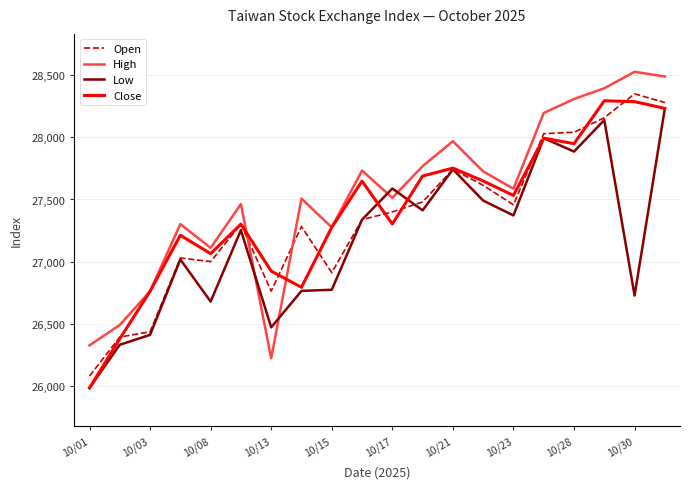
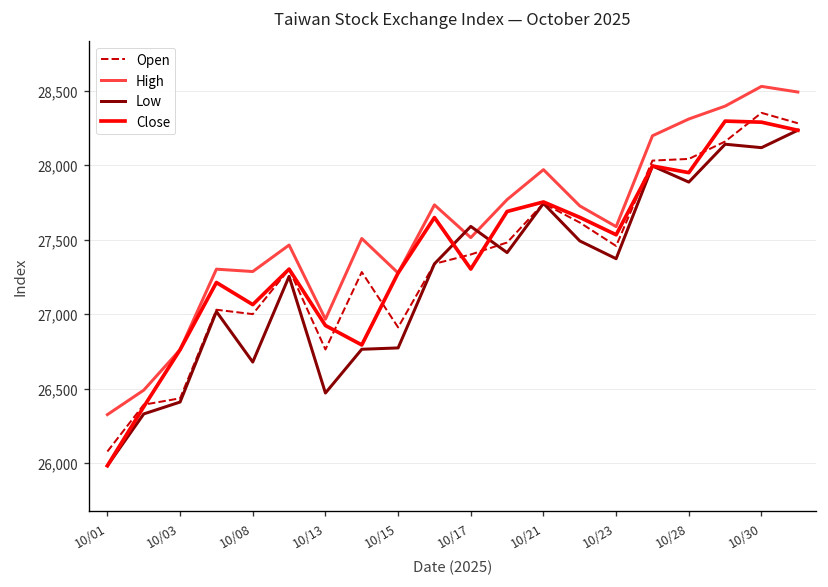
  {
    "High": {
      "10/01": "26,330",
-     "10/08": "27,110",
-     "10/13": "26,220",
+     "10/08": "27,290",
+     "10/13": "26,970",
      "10/17": "27,510",
      "10/21": "27,970",
      "10/23": "27,590",
      "10/28": "28,310",
      "10/30": "28,530"
    },
    "Low": {
      "10/03": "26,410",
      "10/08": "26,680",
      "10/13": "26,470",
      "10/15": "26,770",
      "10/17": "27,590",
      "10/23": "27,370",
      "10/28": "27,890",
-     "10/30": "26,730"
+     "10/30": "28,120"
    }
  }
